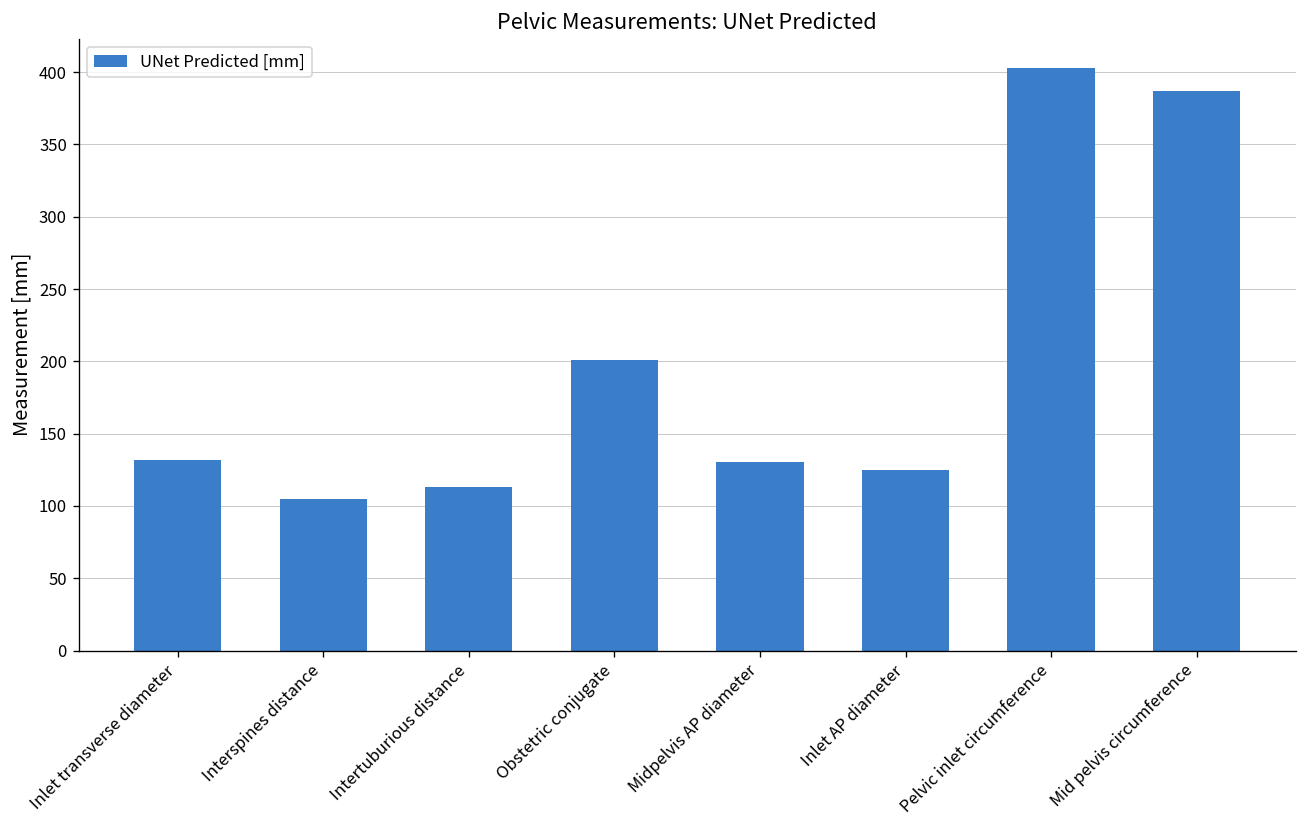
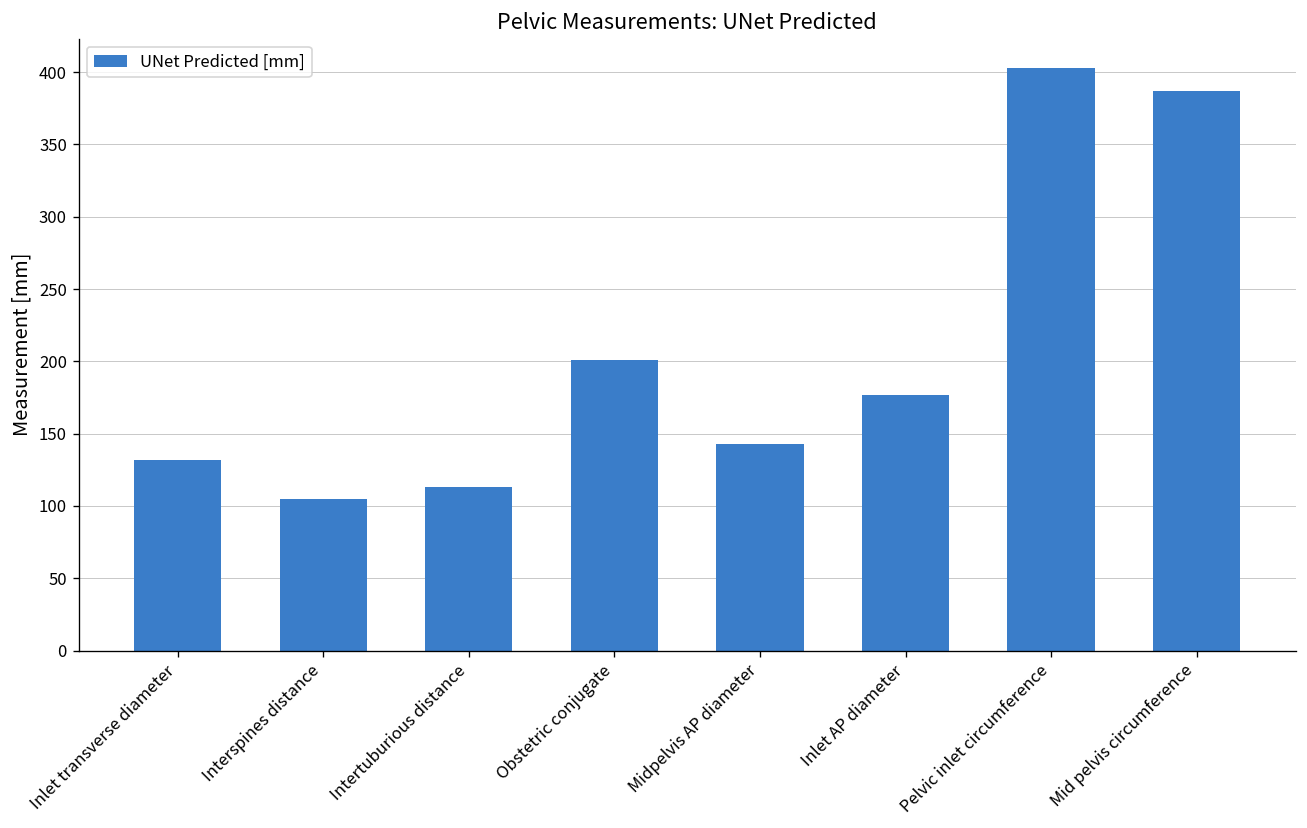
  {
    "Inlet transverse diameter": 132,
    "Interspines distance": 105,
    "Intertuburious distance": 113,
    "Obstetric conjugate": 201,
-   "Midpelvis AP diameter": 130,
-   "Inlet AP diameter": 125,
+   "Midpelvis AP diameter": 143,
+   "Inlet AP diameter": 177,
    "Pelvic inlet circumference": 403,
    "Mid pelvis circumference": 387
  }
